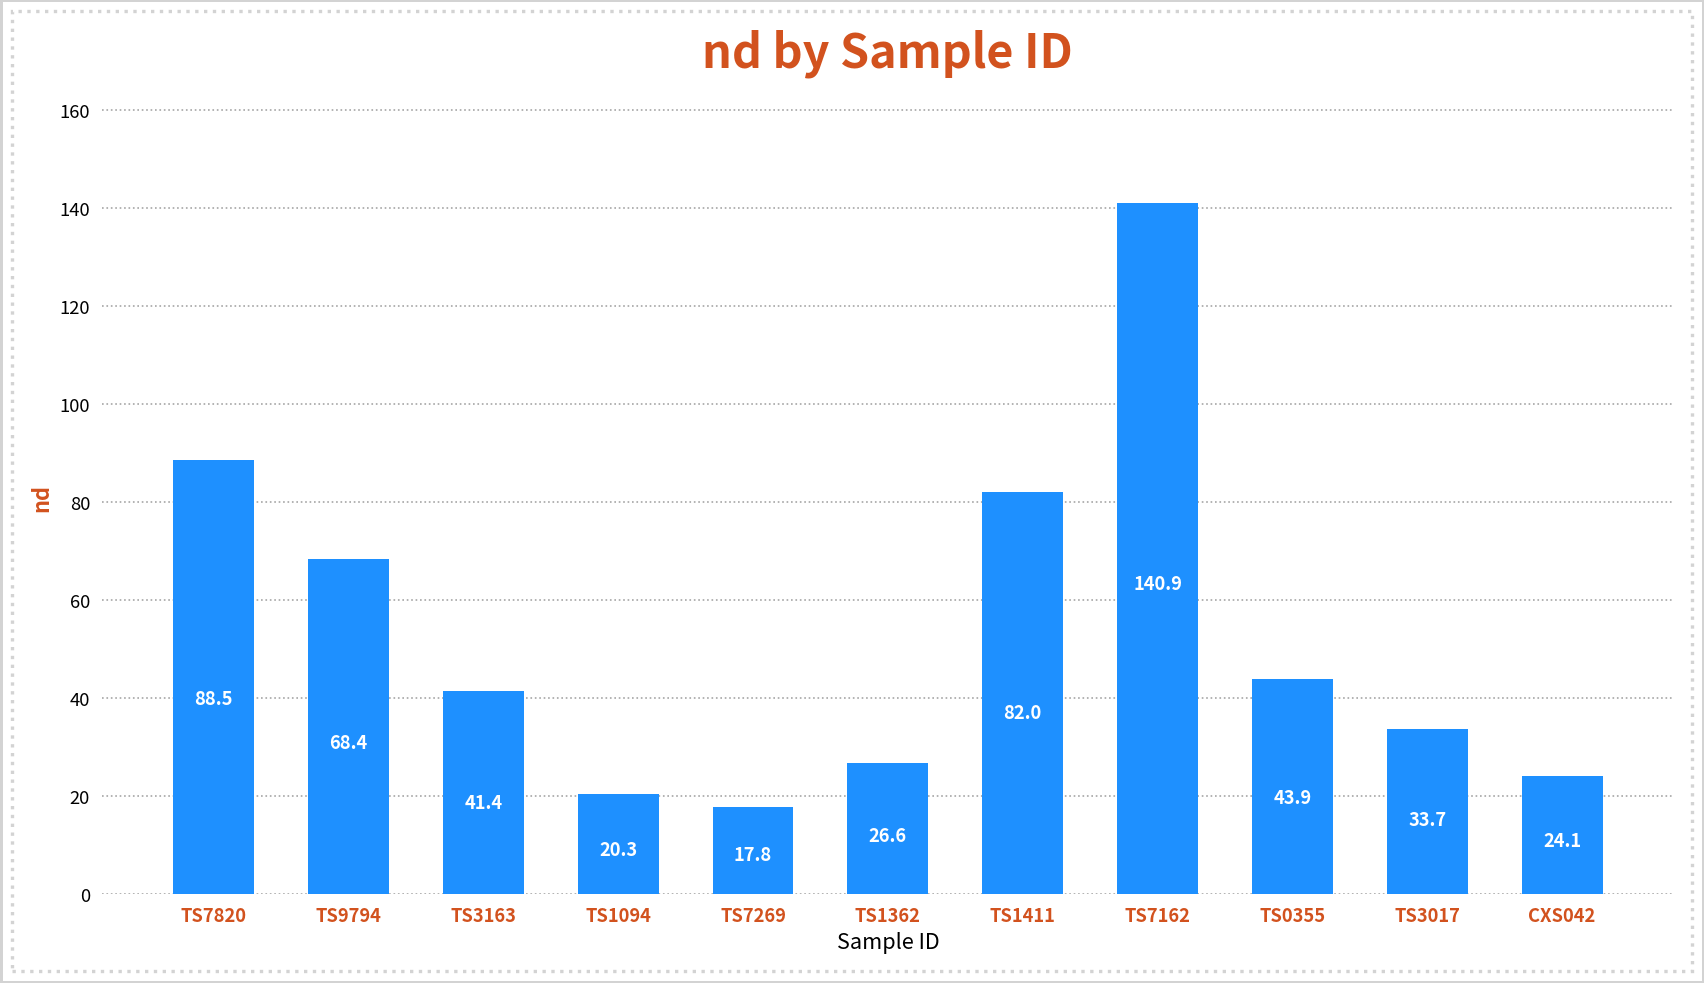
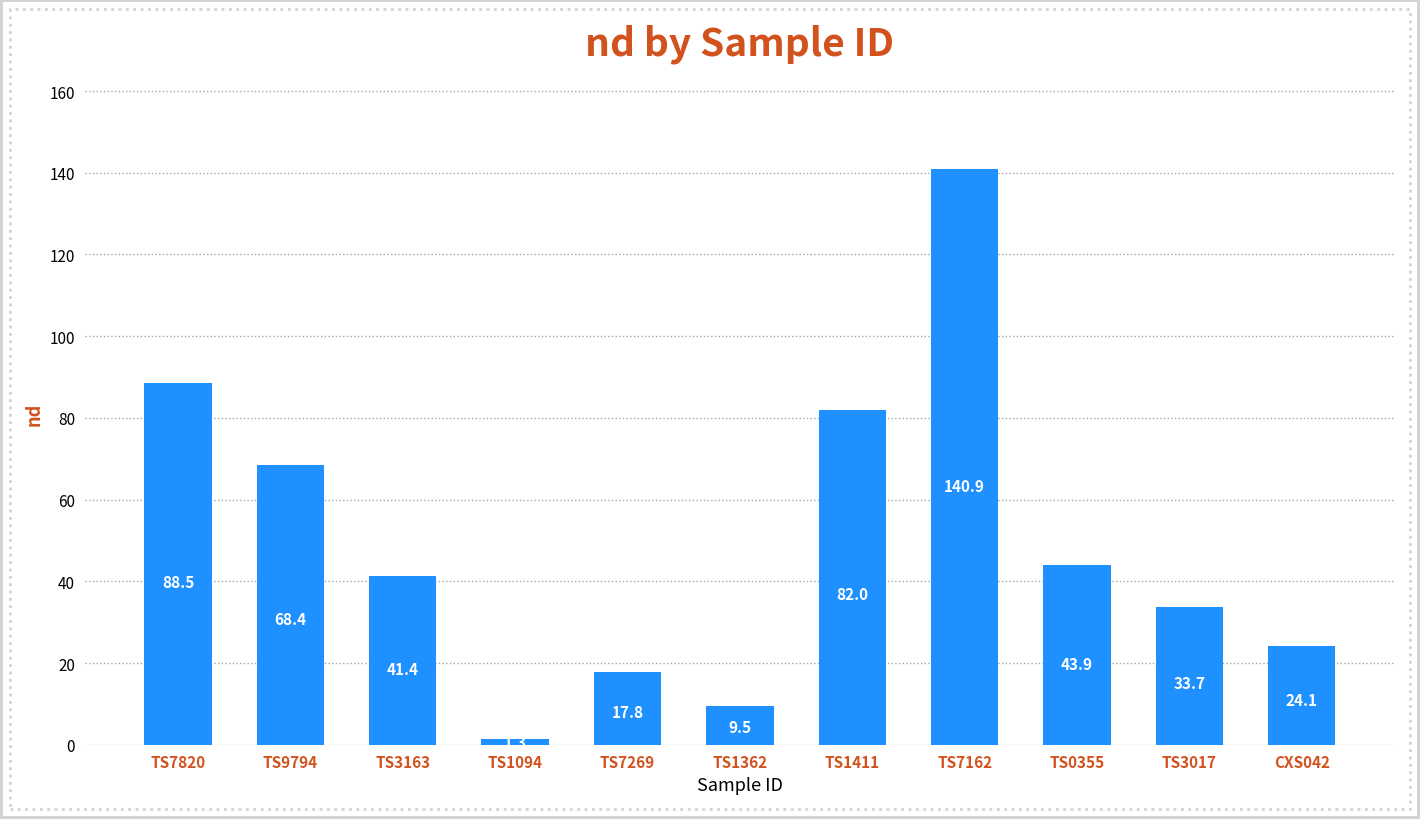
  {
    "TS7820": 88.5,
    "TS9794": 68.4,
    "TS3163": 41.4,
-   "TS1094": 20,
+   "TS1094": 1,
    "TS7269": 17.8,
-   "TS1362": 26.6,
+   "TS1362": 9.5,
    "TS1411": 82.0,
    "TS7162": 140.9,
    "TS0355": 43.9,
    "TS3017": 33.7,
    "CXS042": 24.1
  }
